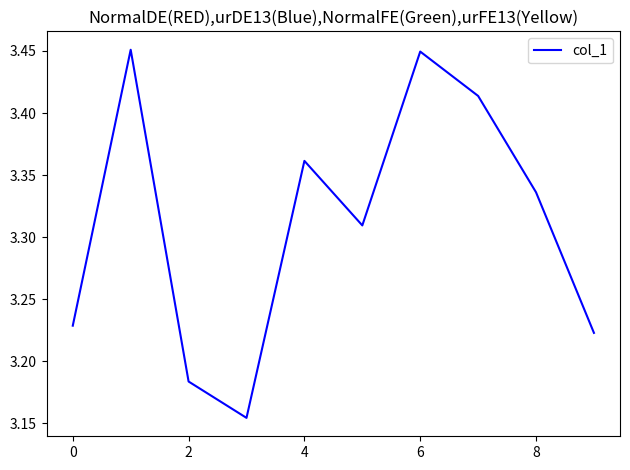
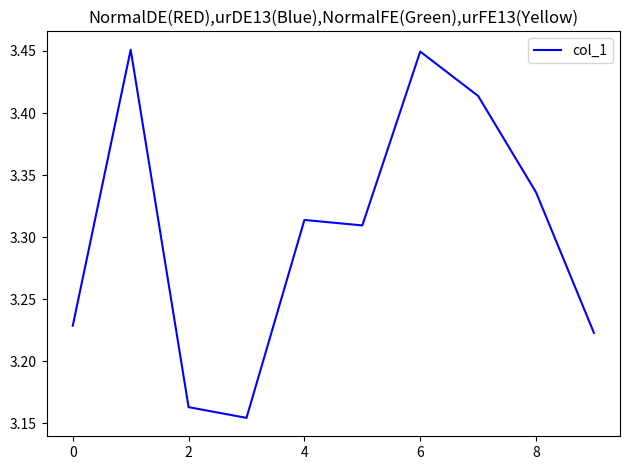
  {
    "0": 3.229,
-   "2": 3.184,
-   "4": 3.361,
+   "2": 3.163,
+   "4": 3.314,
    "6": 3.449,
    "8": 3.336
  }
